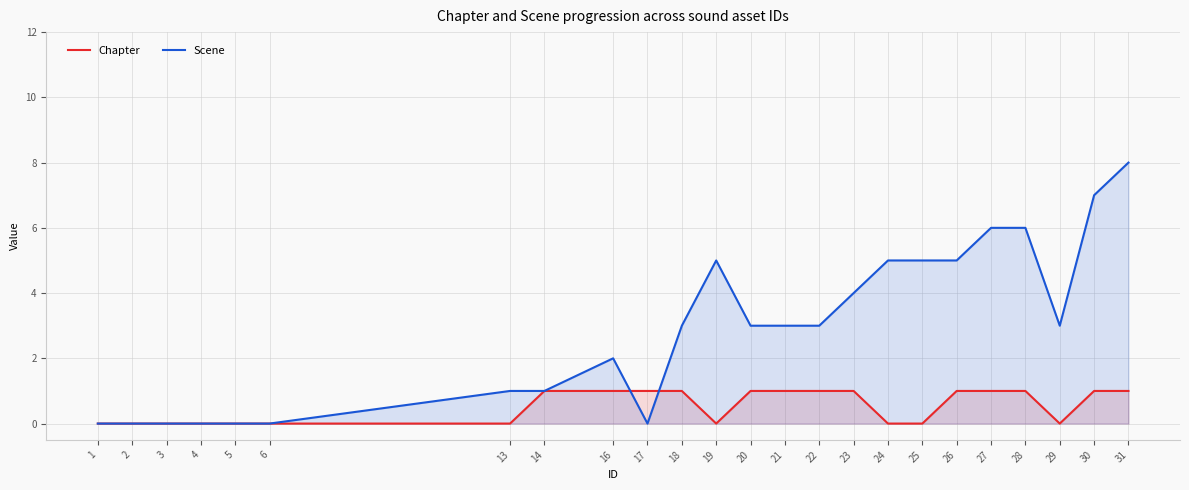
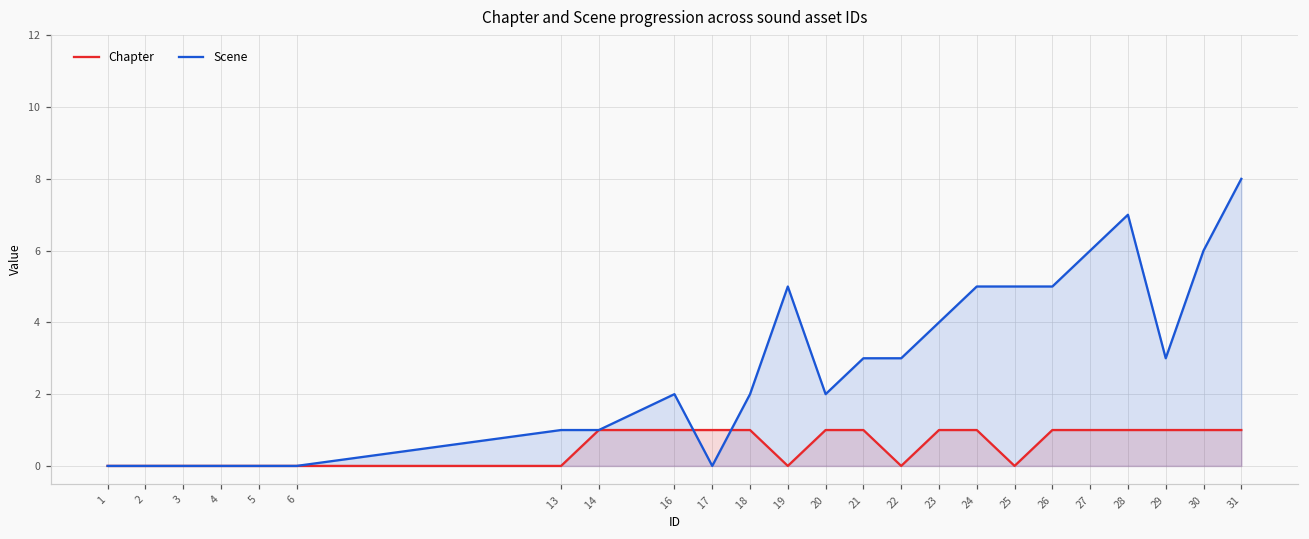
  {
    "Chapter": {
      "13": 0,
      "16": 1,
      "17": 1,
      "18": 1,
      "19": 0,
      "20": 1,
      "21": 1,
-     "22": 1,
+     "22": 0,
      "23": 1,
-     "24": 0,
+     "24": 1,
      "25": 0,
      "26": 1,
      "27": 1,
      "28": 1,
-     "29": 0,
+     "29": 1,
      "30": 1,
      "31": 1
    },
    "Scene": {
      "13": 1,
      "16": 2,
      "17": 0,
-     "18": 3,
+     "18": 2,
      "19": 5,
-     "20": 3,
+     "20": 2,
      "21": 3,
      "22": 3,
      "23": 4,
      "24": 5,
      "25": 5,
      "26": 5,
      "27": 6,
-     "28": 6,
+     "28": 7,
      "29": 3,
-     "30": 7,
+     "30": 6,
      "31": 8
    }
  }
